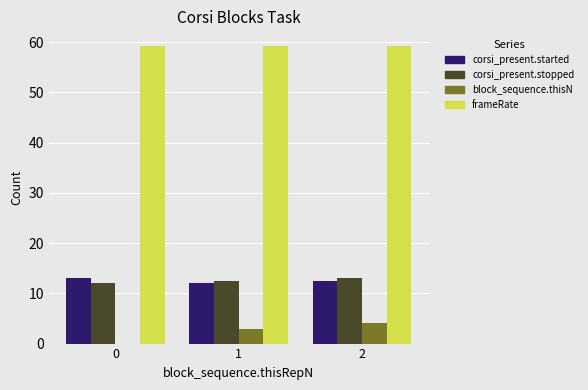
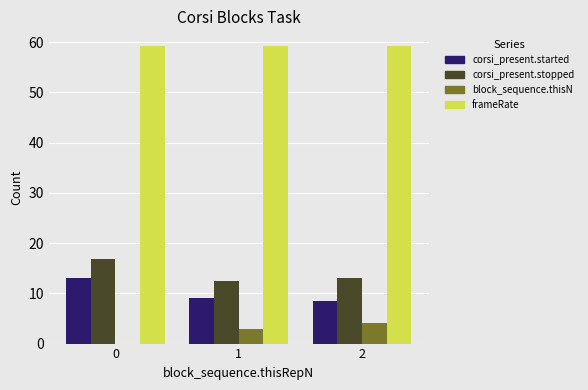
  {
    "corsi_present.started": {
      "0": 13,
-     "1": 12,
-     "2": 12
+     "1": 9,
+     "2": 8
    },
    "corsi_present.stopped": {
-     "0": 12,
+     "0": 17,
      "1": 12,
      "2": 13
    },
    "block_sequence.thisN": {
      "0": 0,
      "1": 3,
      "2": 4
    },
    "frameRate": {
      "0": 59,
      "1": 59,
      "2": 59
    }
  }
